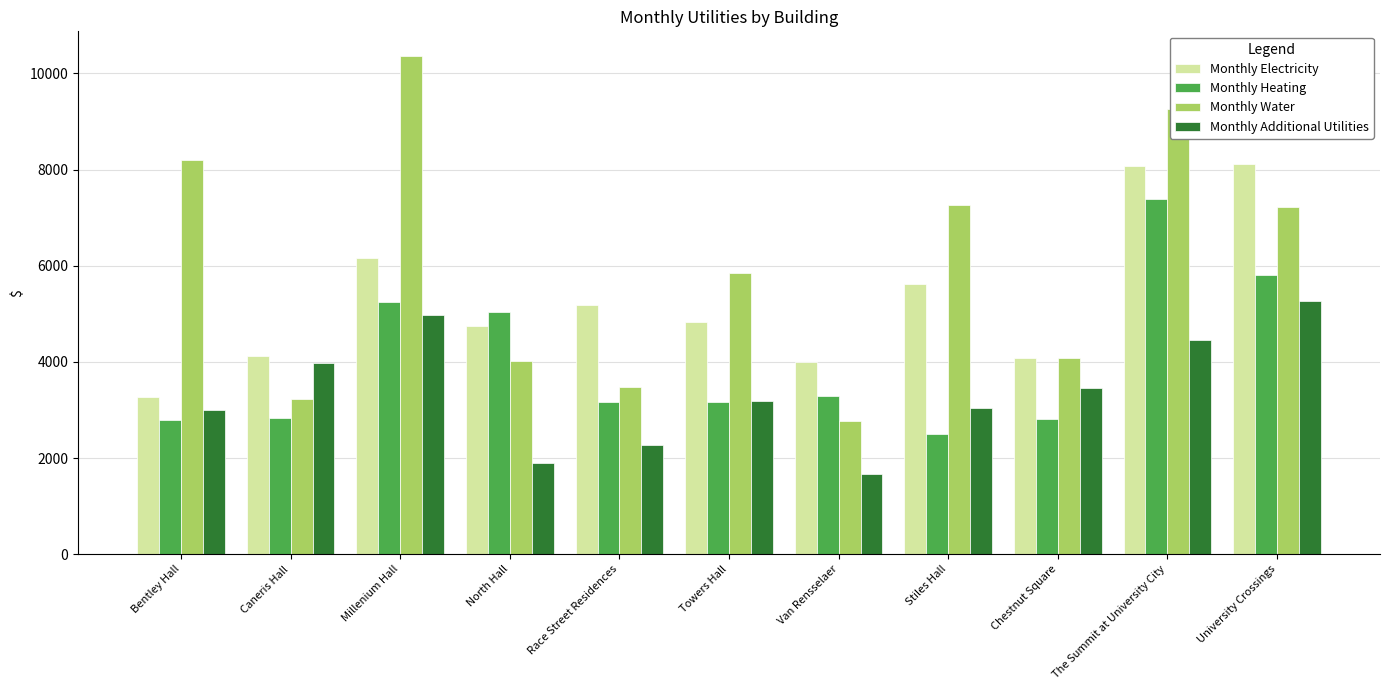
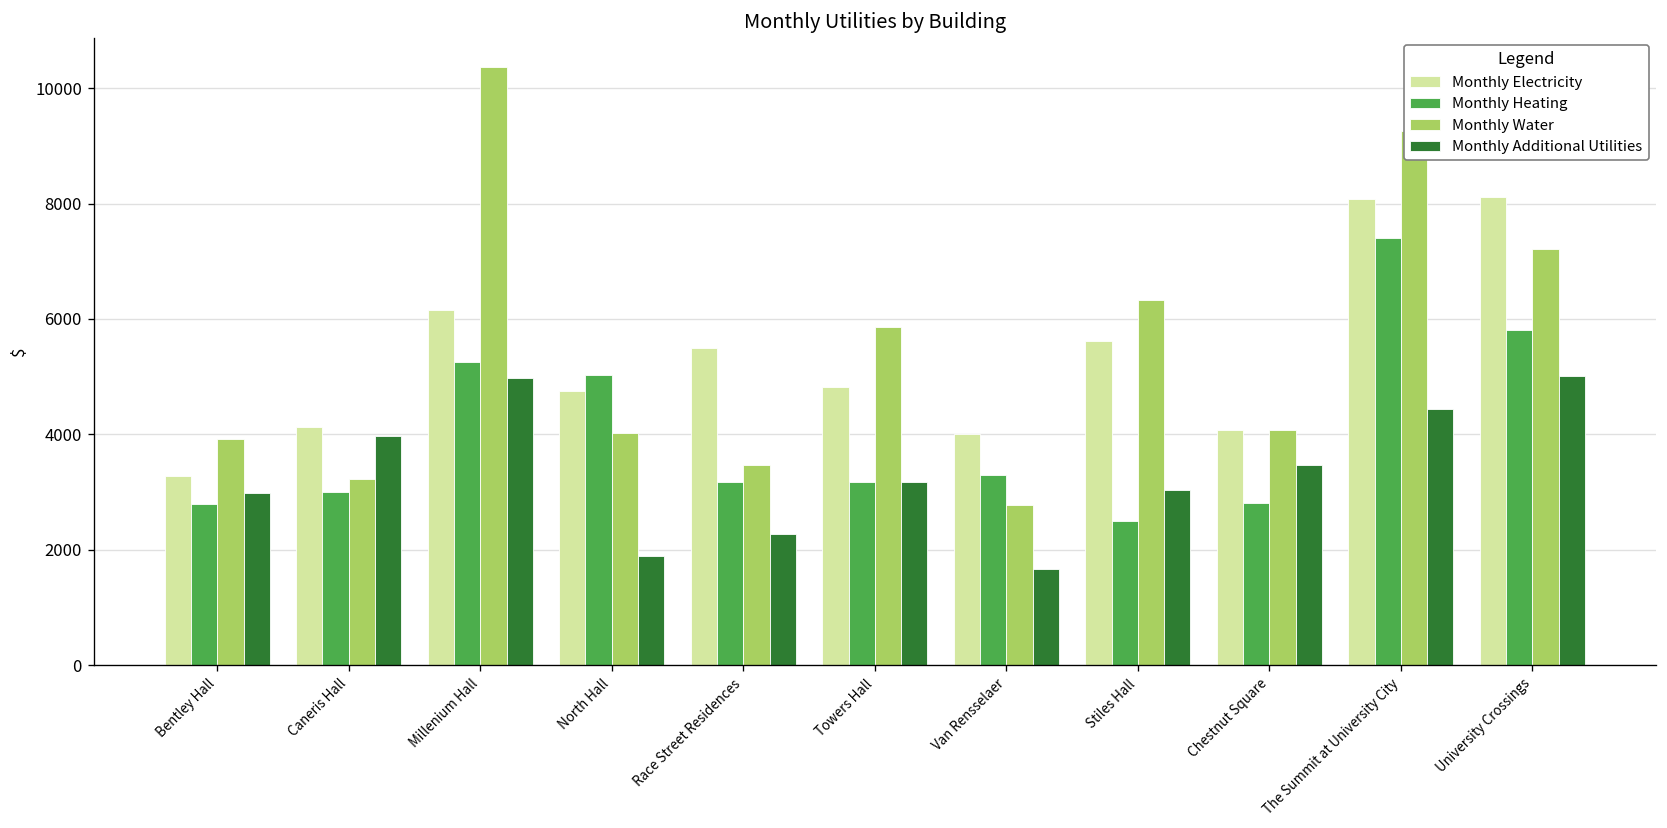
  {
    "Monthly Electricity": {
      "Bentley Hall": 3300,
      "Caneris Hall": 4100,
      "Millenium Hall": 6200,
      "North Hall": 4800,
-     "Race Street Residences": 5200,
+     "Race Street Residences": 5500,
      "Towers Hall": 4800,
      "Van Rensselaer": 4000,
      "Stiles Hall": 5600,
      "Chestnut Square": 4100,
      "The Summit at University City": 8100,
      "University Crossings": 8100
    },
    "Monthly Heating": {
      "Bentley Hall": 2800,
-     "Caneris Hall": 2800,
+     "Caneris Hall": 3000,
      "Millenium Hall": 5300,
      "North Hall": 5000,
      "Race Street Residences": 3200,
      "Towers Hall": 3200,
      "Van Rensselaer": 3300,
      "Stiles Hall": 2500,
      "Chestnut Square": 2800,
      "The Summit at University City": 7400,
      "University Crossings": 5800
    },
    "Monthly Water": {
-     "Bentley Hall": 8200,
+     "Bentley Hall": 3900,
      "Caneris Hall": 3200,
      "Millenium Hall": 10400,
      "North Hall": 4000,
      "Race Street Residences": 3500,
      "Towers Hall": 5900,
      "Van Rensselaer": 2800,
-     "Stiles Hall": 7300,
+     "Stiles Hall": 6300,
      "Chestnut Square": 4100,
      "University Crossings": 7200
    },
    "Monthly Additional Utilities": {
      "Bentley Hall": 3000,
      "Caneris Hall": 4000,
      "Millenium Hall": 5000,
      "North Hall": 1900,
      "Race Street Residences": 2300,
      "Towers Hall": 3200,
      "Van Rensselaer": 1700,
      "Stiles Hall": 3000,
      "Chestnut Square": 3500,
      "The Summit at University City": 4400,
-     "University Crossings": 5300
+     "University Crossings": 5000
    }
  }
